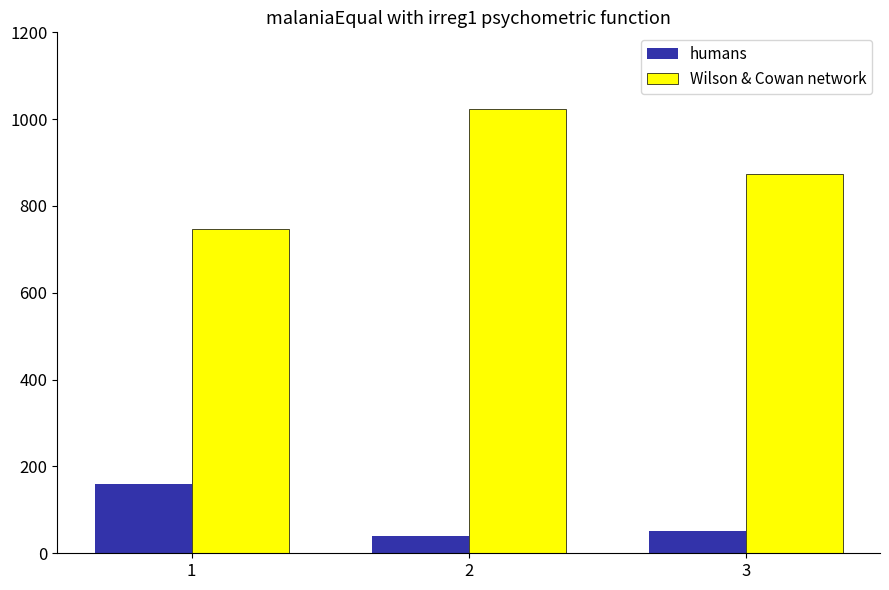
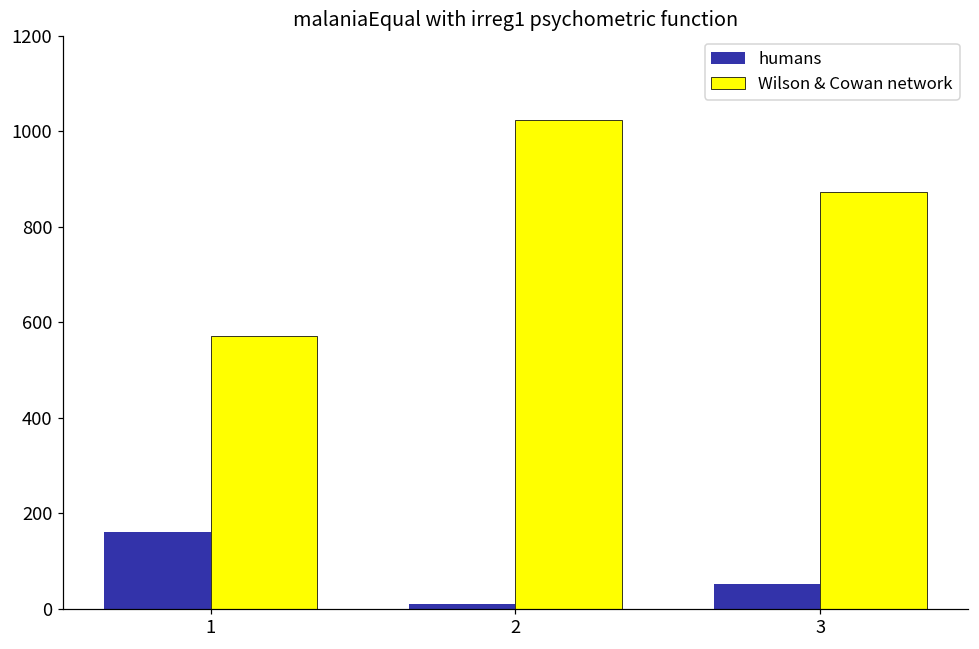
  {
    "humans": {
      "1": 160,
-     "2": 40,
+     "2": 10,
      "3": 50
    },
    "Wilson & Cowan network": {
-     "1": 750,
+     "1": 570,
      "2": 1020,
      "3": 870
    }
  }
